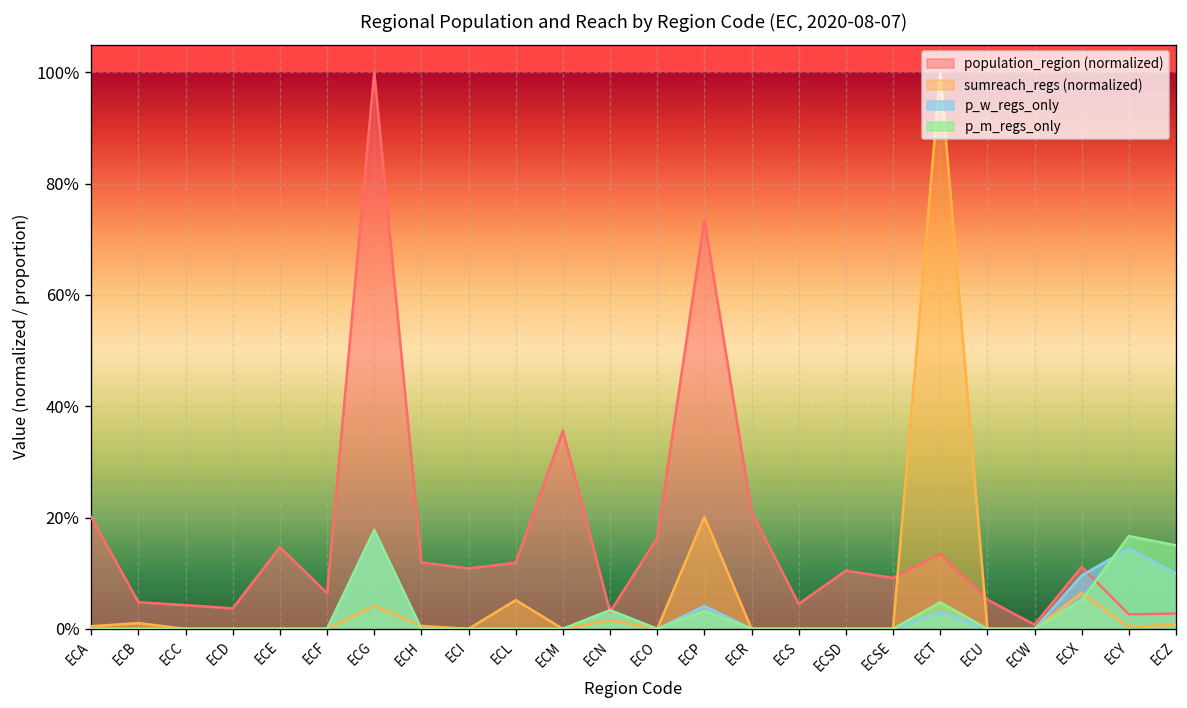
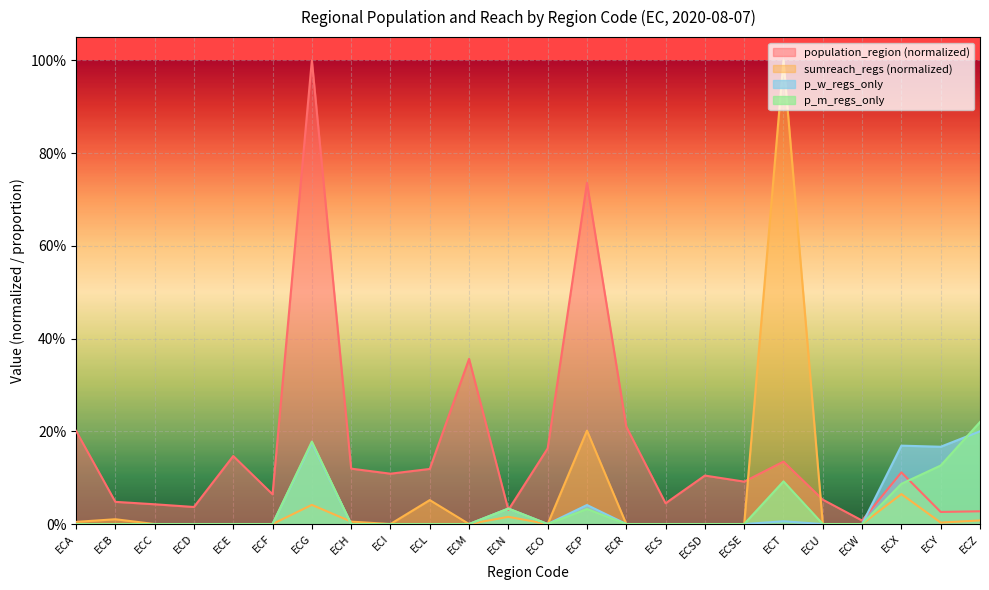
  {
    "p_w_regs_only": {
      "ECP": "4%",
-     "ECT": "3%",
-     "ECX": "10%",
-     "ECY": "14%",
-     "ECZ": "10%"
+     "ECT": "1%",
+     "ECX": "17%",
+     "ECY": "17%",
+     "ECZ": "20%"
    },
    "p_m_regs_only": {
      "ECP": "3%",
-     "ECT": "5%",
-     "ECX": "5%",
-     "ECY": "17%",
-     "ECZ": "15%"
+     "ECT": "9%",
+     "ECX": "9%",
+     "ECY": "13%",
+     "ECZ": "22%"
    }
  }
